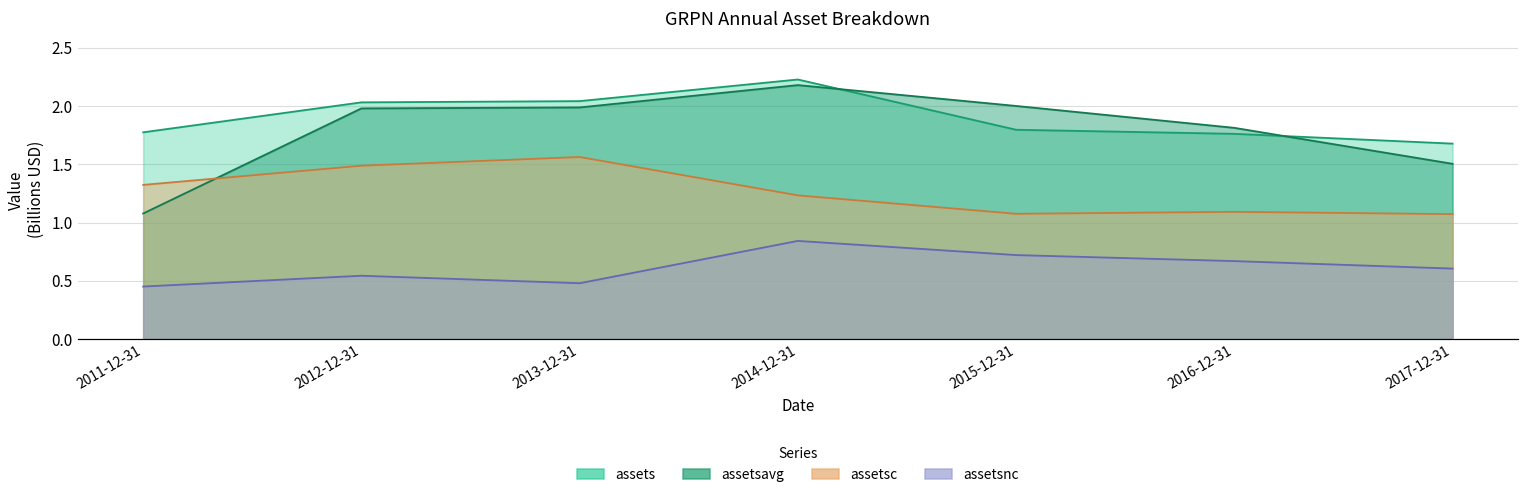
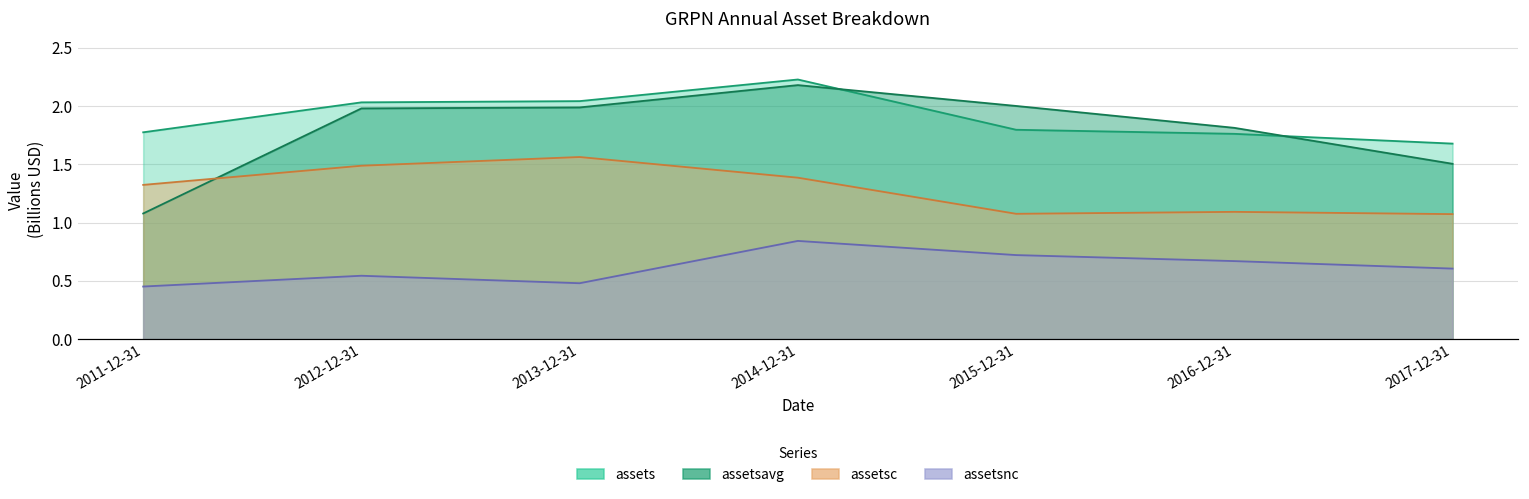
  {
    "assets": {
      "2011-12-31": 1.77,
      "2012-12-31": 2.03,
      "2013-12-31": 2.04,
      "2014-12-31": 2.23,
      "2015-12-31": 1.80,
      "2016-12-31": 1.76,
      "2017-12-31": 1.68
    },
    "assetsavg": {
      "2011-12-31": 1.08,
      "2012-12-31": 1.98,
      "2013-12-31": 1.99,
      "2014-12-31": 2.18,
      "2015-12-31": 2.00,
      "2016-12-31": 1.81,
      "2017-12-31": 1.50
    },
    "assetsc": {
      "2011-12-31": 1.32,
      "2012-12-31": 1.49,
      "2013-12-31": 1.56,
-     "2014-12-31": 1.23,
+     "2014-12-31": 1.39,
      "2015-12-31": 1.08,
      "2016-12-31": 1.09,
      "2017-12-31": 1.07
    },
    "assetsnc": {
      "2011-12-31": 0.45,
      "2012-12-31": 0.54,
      "2013-12-31": 0.48,
      "2014-12-31": 0.84,
      "2015-12-31": 0.72,
      "2016-12-31": 0.67,
      "2017-12-31": 0.61
    }
  }
